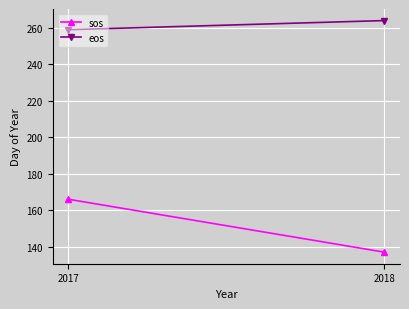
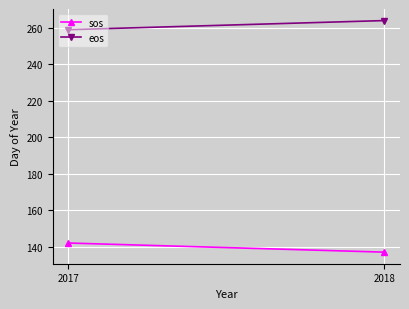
  {
    "sos": {
-     "2017": 166,
+     "2017": 142,
      "2018": 137
    },
    "eos": {
      "2018": 264
    }
  }
